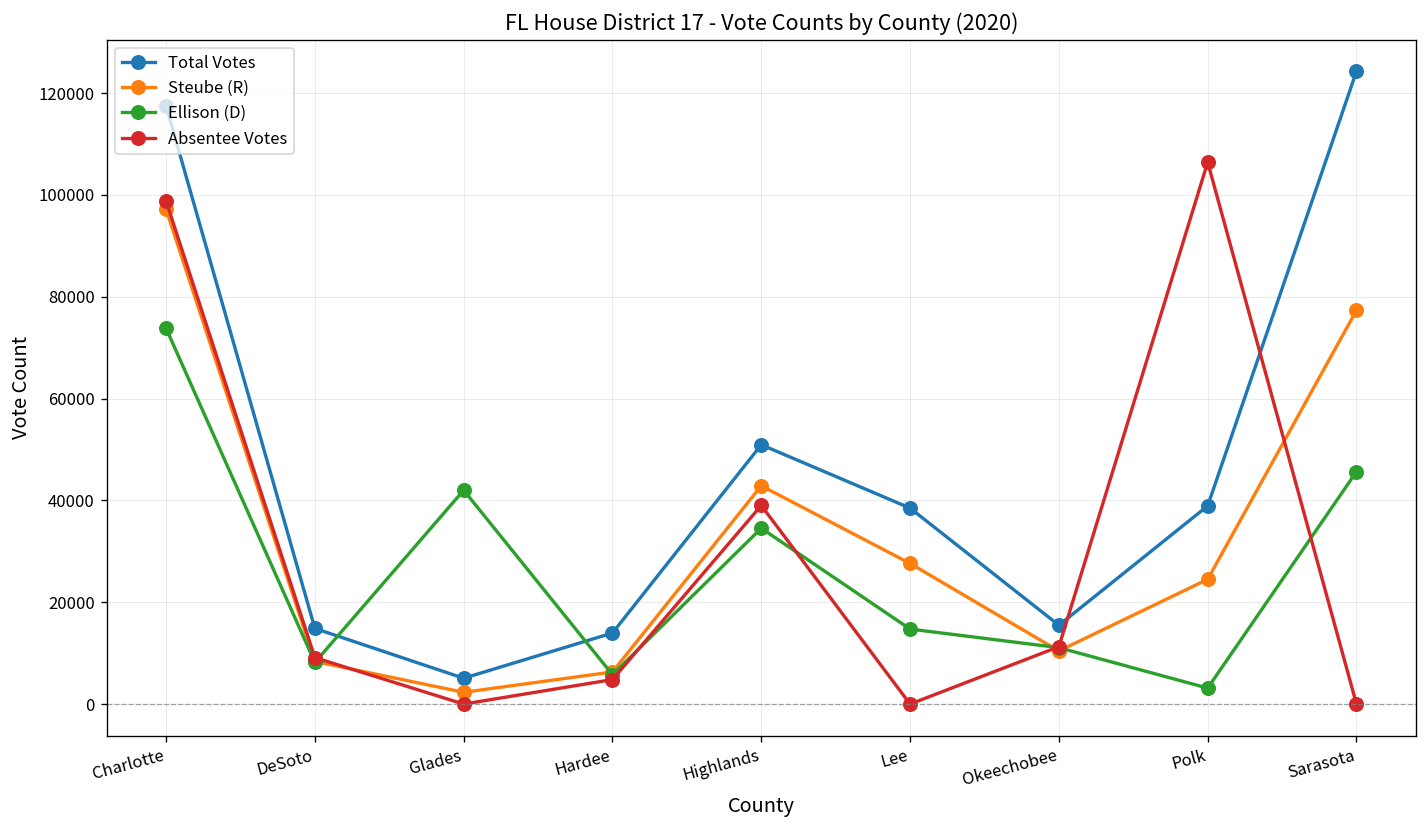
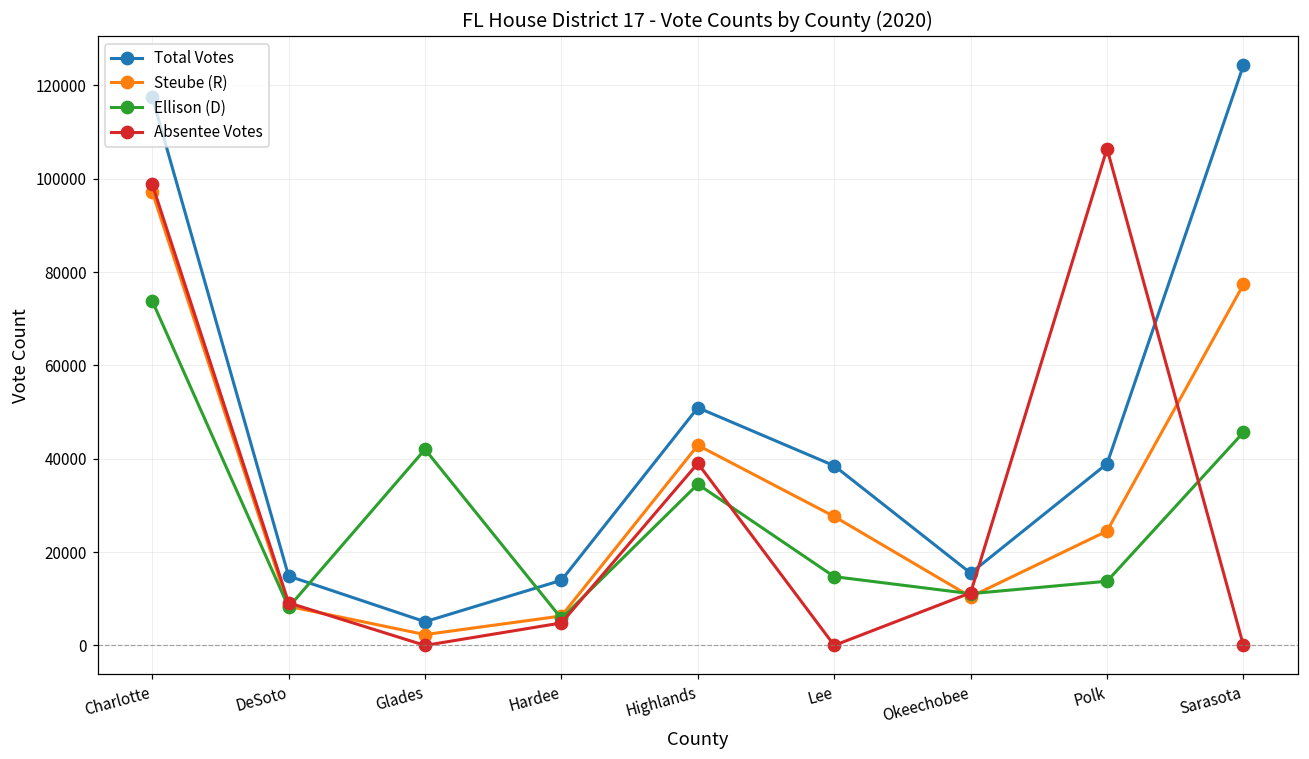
  {
    "Total Votes": {
      "DeSoto": 15000,
      "Glades": 5000,
      "Hardee": 14000,
      "Highlands": 51000,
      "Lee": 38000,
      "Okeechobee": 15000,
      "Polk": 39000,
      "Sarasota": 124000
    },
    "Steube (R)": {
      "Charlotte": 97000,
      "Glades": 2000,
      "Highlands": 43000,
      "Lee": 28000,
      "Okeechobee": 10000,
      "Polk": 25000,
      "Sarasota": 77000
    },
    "Ellison (D)": {
      "Charlotte": 74000,
      "Glades": 42000,
      "Highlands": 35000,
      "Lee": 15000,
-     "Polk": 3000,
+     "Polk": 14000,
      "Sarasota": 46000
    },
    "Absentee Votes": {
      "Charlotte": 99000,
      "DeSoto": 9000,
      "Glades": 0,
      "Hardee": 5000,
      "Highlands": 39000,
      "Lee": 0,
      "Polk": 106000,
      "Sarasota": 0
    }
  }
